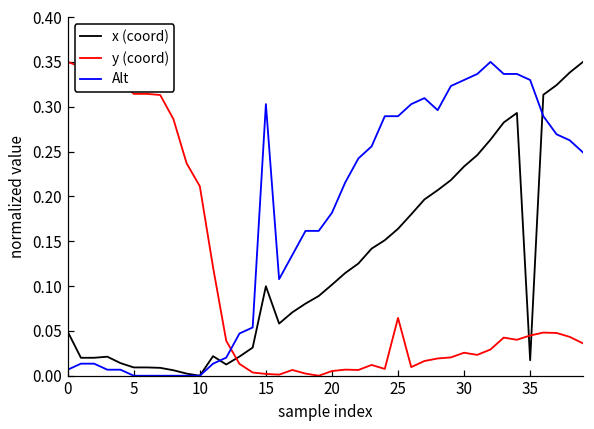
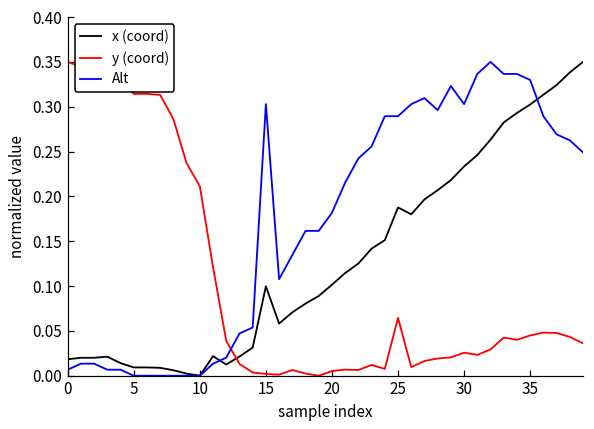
  {
    "x (coord)": {
-     "0": 0.05,
+     "0": 0.02,
      "5": 0.01,
      "15": 0.10,
      "20": 0.10,
-     "25": 0.16,
+     "25": 0.19,
      "30": 0.23,
-     "35": 0.02
+     "35": 0.30
    },
    "y (coord)": {
      "0": 0.35,
      "5": 0.31,
      "10": 0.21,
      "15": 0.00,
      "20": 0.01,
      "25": 0.06,
      "30": 0.03,
      "35": 0.04
    },
    "Alt": {
      "0": 0.01,
      "5": 0.00,
      "15": 0.30,
      "20": 0.18,
      "25": 0.29,
-     "30": 0.33,
+     "30": 0.30,
      "35": 0.33
    }
  }
